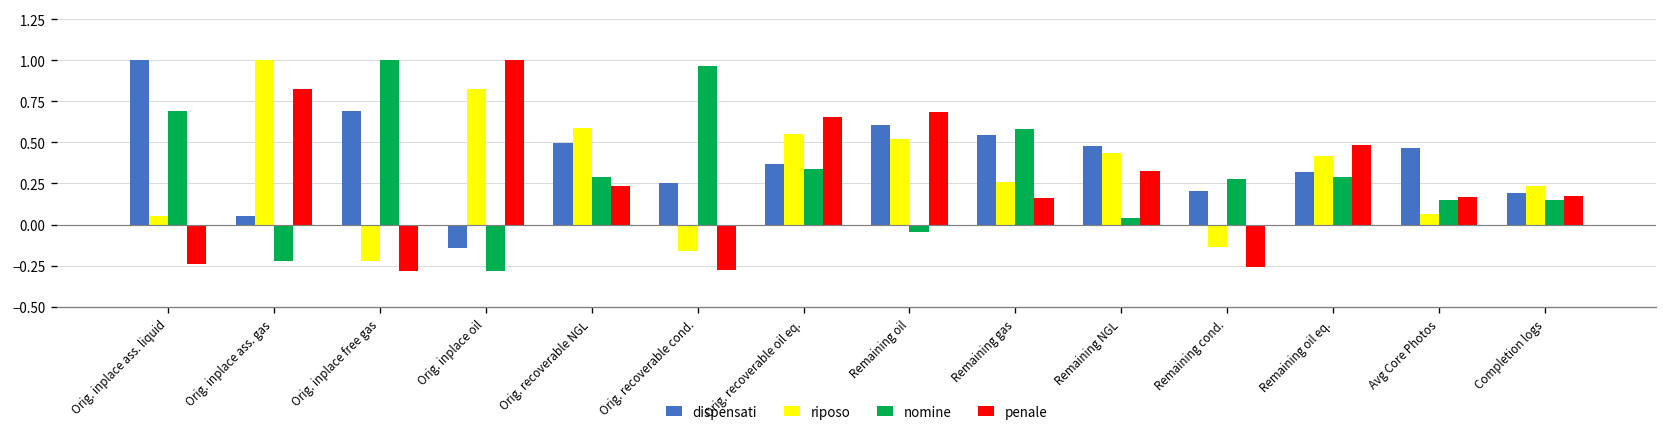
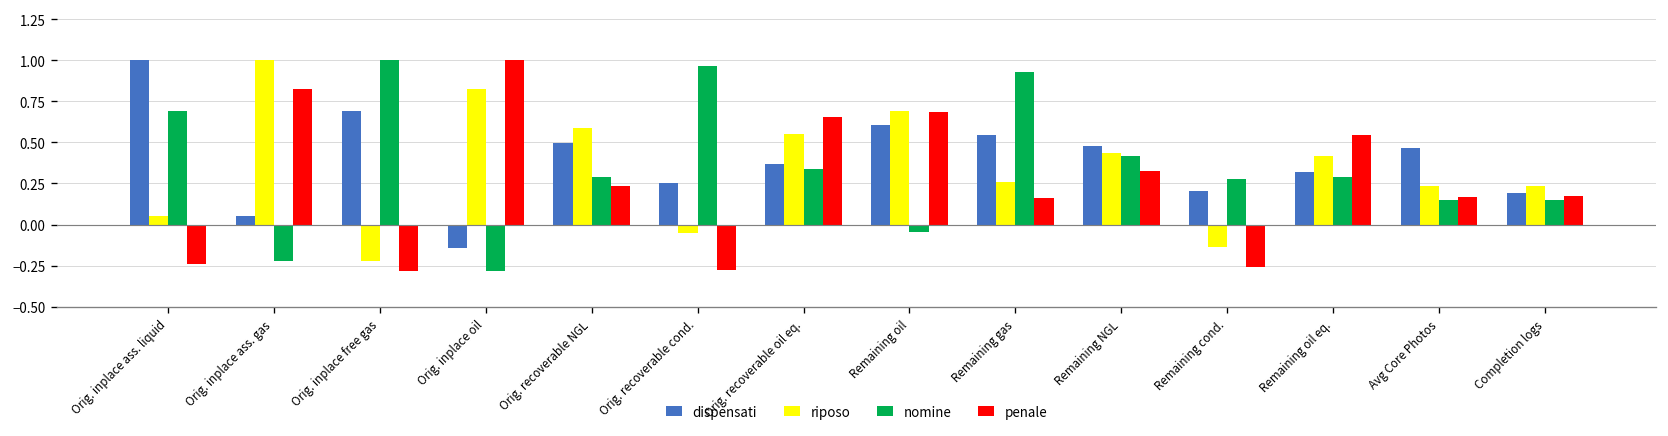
  {
    "dispensati": {
      "Orig. inplace ass. liquid": 1.00,
      "Orig. inplace ass. gas": 0.05,
      "Orig. inplace free gas": 0.69,
      "Orig. inplace oil": -0.14,
      "Orig. recoverable NGL": 0.50,
      "Orig. recoverable cond.": 0.26,
      "Orig. recoverable oil eq.": 0.37,
      "Remaining oil": 0.60,
      "Remaining gas": 0.55,
      "Remaining NGL": 0.48,
      "Remaining cond.": 0.20,
      "Remaining oil eq.": 0.32,
      "Avg Core Photos": 0.47,
      "Completion logs": 0.19
    },
    "riposo": {
      "Orig. inplace ass. liquid": 0.05,
      "Orig. inplace ass. gas": 1.00,
      "Orig. inplace free gas": -0.22,
      "Orig. inplace oil": 0.83,
      "Orig. recoverable NGL": 0.59,
-     "Orig. recoverable cond.": -0.16,
+     "Orig. recoverable cond.": -0.05,
      "Orig. recoverable oil eq.": 0.55,
-     "Remaining oil": 0.52,
+     "Remaining oil": 0.69,
      "Remaining gas": 0.26,
      "Remaining NGL": 0.44,
      "Remaining cond.": -0.14,
      "Remaining oil eq.": 0.42,
-     "Avg Core Photos": 0.06,
+     "Avg Core Photos": 0.24,
      "Completion logs": 0.24
    },
    "nomine": {
      "Orig. inplace ass. liquid": 0.69,
      "Orig. inplace ass. gas": -0.22,
      "Orig. inplace free gas": 1.00,
      "Orig. inplace oil": -0.28,
      "Orig. recoverable NGL": 0.29,
      "Orig. recoverable cond.": 0.97,
      "Orig. recoverable oil eq.": 0.34,
      "Remaining oil": -0.05,
-     "Remaining gas": 0.58,
-     "Remaining NGL": 0.04,
+     "Remaining gas": 0.93,
+     "Remaining NGL": 0.42,
      "Remaining cond.": 0.28,
      "Remaining oil eq.": 0.29,
      "Avg Core Photos": 0.15,
      "Completion logs": 0.15
    },
    "penale": {
      "Orig. inplace ass. liquid": -0.24,
      "Orig. inplace ass. gas": 0.83,
      "Orig. inplace free gas": -0.28,
      "Orig. inplace oil": 1.00,
      "Orig. recoverable NGL": 0.24,
      "Orig. recoverable cond.": -0.27,
      "Orig. recoverable oil eq.": 0.66,
      "Remaining oil": 0.68,
      "Remaining gas": 0.16,
      "Remaining NGL": 0.32,
      "Remaining cond.": -0.26,
-     "Remaining oil eq.": 0.48,
+     "Remaining oil eq.": 0.54,
      "Avg Core Photos": 0.17,
      "Completion logs": 0.17
    }
  }
